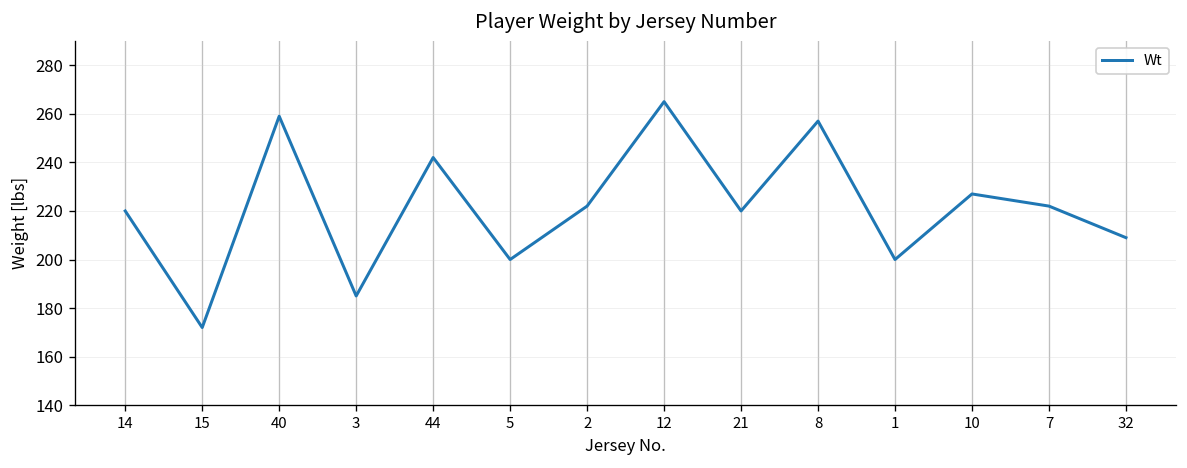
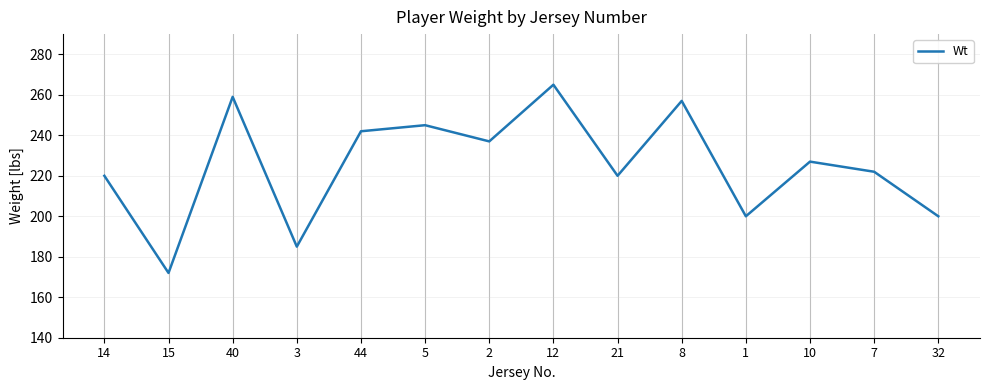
  {
    "14": 220,
    "15": 172,
    "40": 259,
    "3": 185,
    "44": 242,
-   "5": 200,
-   "2": 222,
+   "5": 245,
+   "2": 237,
    "12": 265,
    "21": 220,
    "8": 257,
    "1": 200,
    "10": 227,
    "7": 222,
-   "32": 209
+   "32": 200
  }
